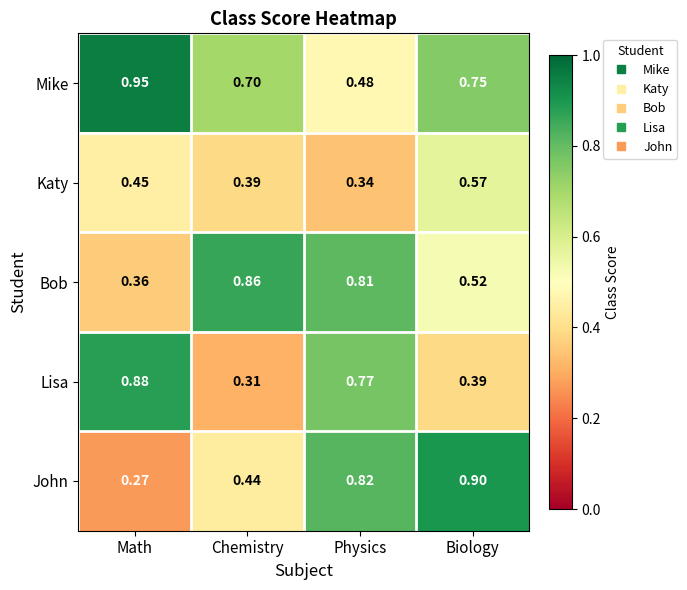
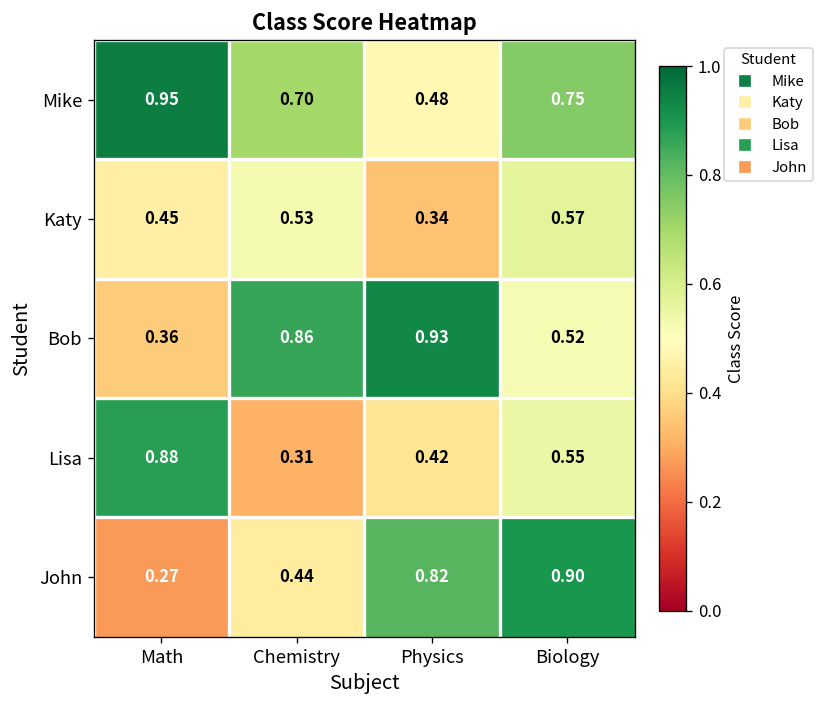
  {
    "Mike": {
      "Math": 0.95,
      "Chemistry": 0.70,
      "Physics": 0.48,
      "Biology": 0.75
    },
    "Katy": {
      "Math": 0.45,
-     "Chemistry": 0.39,
+     "Chemistry": 0.53,
      "Physics": 0.34,
      "Biology": 0.57
    },
    "Bob": {
      "Math": 0.36,
      "Chemistry": 0.86,
-     "Physics": 0.81,
+     "Physics": 0.93,
      "Biology": 0.52
    },
    "Lisa": {
      "Math": 0.88,
      "Chemistry": 0.31,
-     "Physics": 0.77,
-     "Biology": 0.39
+     "Physics": 0.42,
+     "Biology": 0.55
    },
    "John": {
      "Math": 0.27,
      "Chemistry": 0.44,
      "Physics": 0.82,
      "Biology": 0.90
    }
  }
